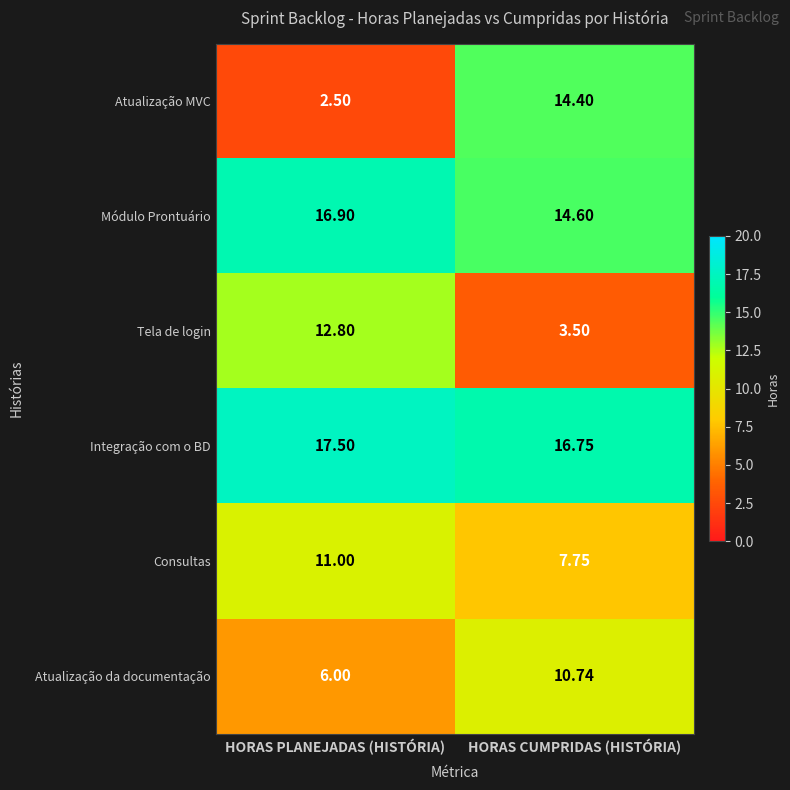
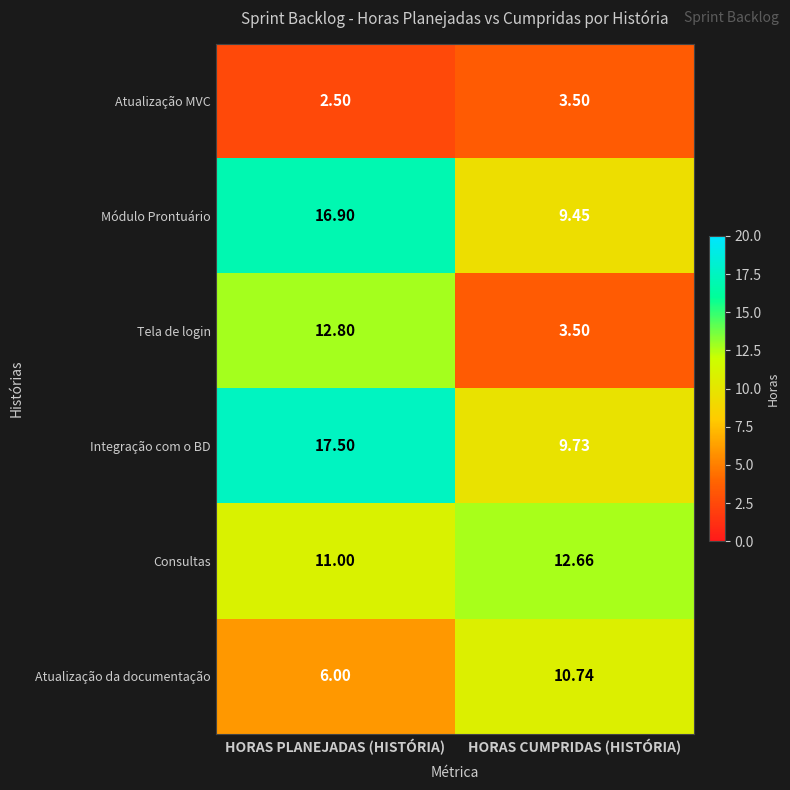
  {
    "Atualização MVC": {
      "HORAS PLANEJADAS (HISTÓRIA)": 2.50,
-     "HORAS CUMPRIDAS (HISTÓRIA)": 14.40
+     "HORAS CUMPRIDAS (HISTÓRIA)": 3.50
    },
    "Módulo Prontuário": {
      "HORAS PLANEJADAS (HISTÓRIA)": 16.90,
-     "HORAS CUMPRIDAS (HISTÓRIA)": 14.60
+     "HORAS CUMPRIDAS (HISTÓRIA)": 9.45
    },
    "Tela de login": {
      "HORAS PLANEJADAS (HISTÓRIA)": 12.80,
      "HORAS CUMPRIDAS (HISTÓRIA)": 3.50
    },
    "Integração com o BD": {
      "HORAS PLANEJADAS (HISTÓRIA)": 17.50,
-     "HORAS CUMPRIDAS (HISTÓRIA)": 16.75
+     "HORAS CUMPRIDAS (HISTÓRIA)": 9.73
    },
    "Consultas": {
      "HORAS PLANEJADAS (HISTÓRIA)": 11.00,
-     "HORAS CUMPRIDAS (HISTÓRIA)": 7.75
+     "HORAS CUMPRIDAS (HISTÓRIA)": 12.66
    },
    "Atualização da documentação": {
      "HORAS PLANEJADAS (HISTÓRIA)": 6.00,
      "HORAS CUMPRIDAS (HISTÓRIA)": 10.74
    }
  }
